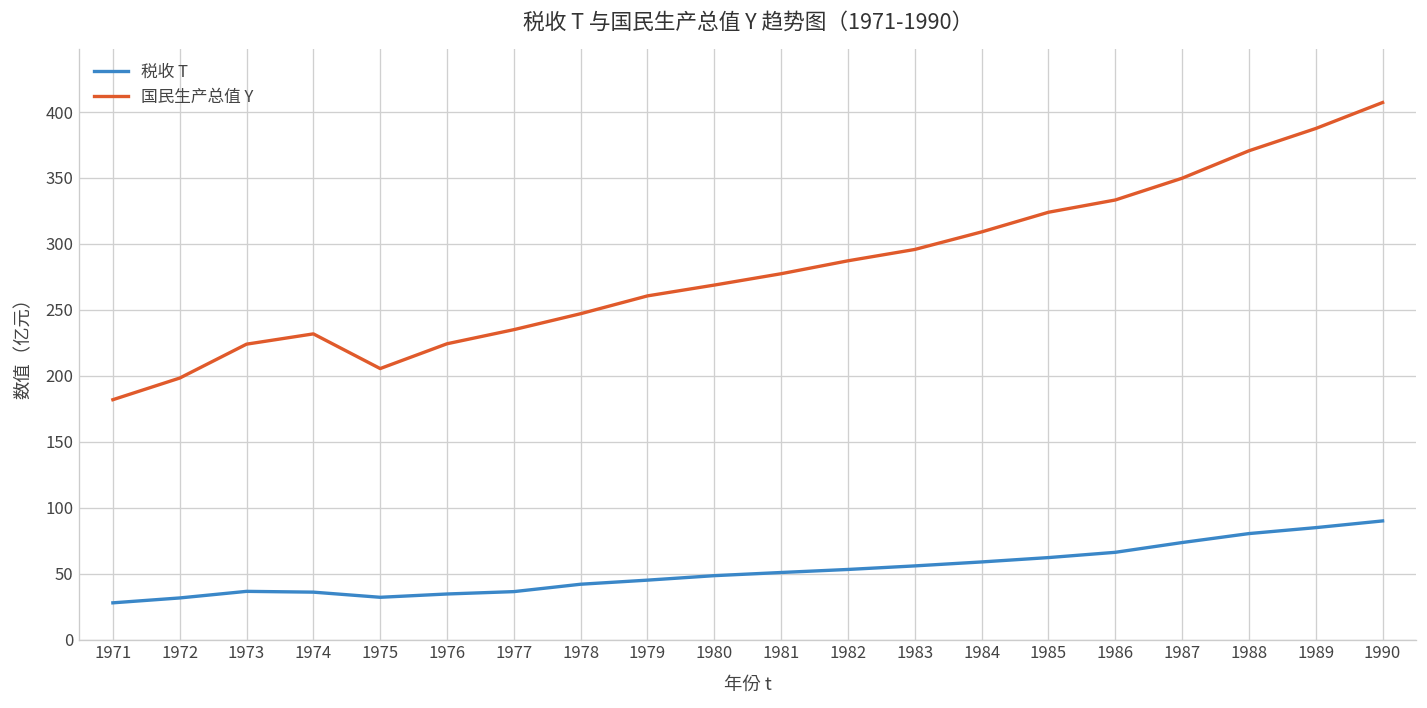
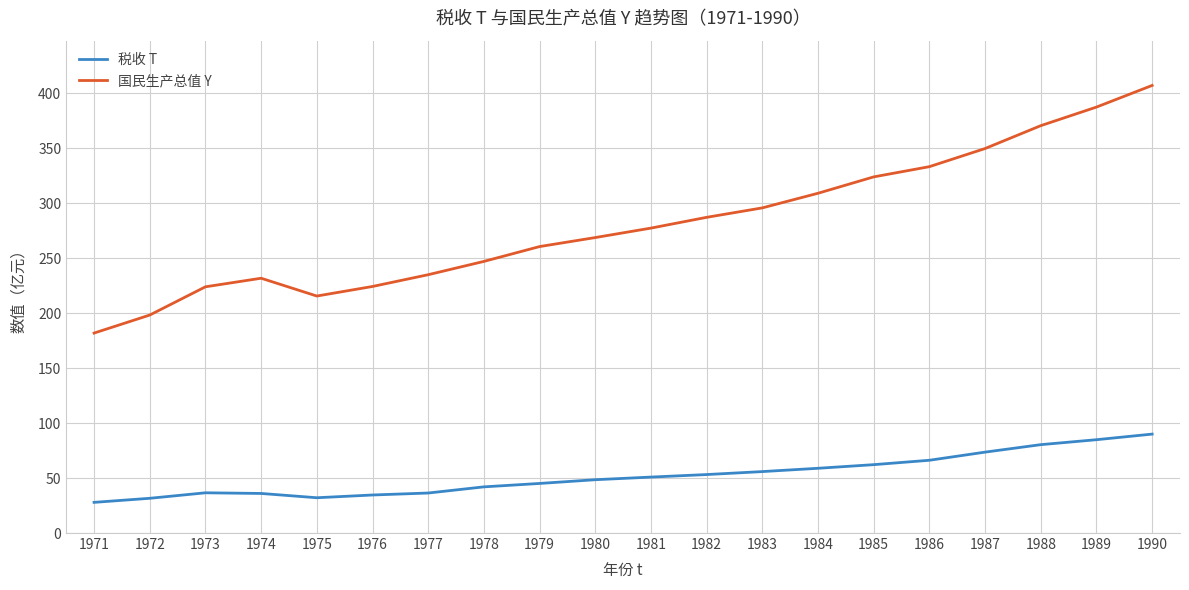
  {
    "税收 T": {
      "1971": 28,
      "1972": 32,
      "1973": 37,
      "1974": 36,
      "1975": 32,
      "1976": 35,
      "1977": 36,
      "1978": 42,
      "1979": 45,
      "1980": 49,
      "1981": 51,
      "1982": 53,
      "1983": 56,
      "1984": 59,
      "1985": 62,
      "1986": 66,
      "1987": 74,
      "1988": 80,
      "1989": 85,
      "1990": 90
    },
    "国民生产总值 Y": {
      "1971": 182,
      "1972": 198,
      "1973": 224,
      "1974": 232,
-     "1975": 206,
+     "1975": 216,
      "1976": 224,
      "1977": 235,
      "1978": 247,
      "1979": 261,
      "1980": 269,
      "1981": 277,
      "1982": 287,
      "1983": 296,
      "1984": 309,
      "1985": 324,
      "1986": 333,
      "1987": 350,
      "1988": 371,
      "1989": 388,
      "1990": 407
    }
  }
